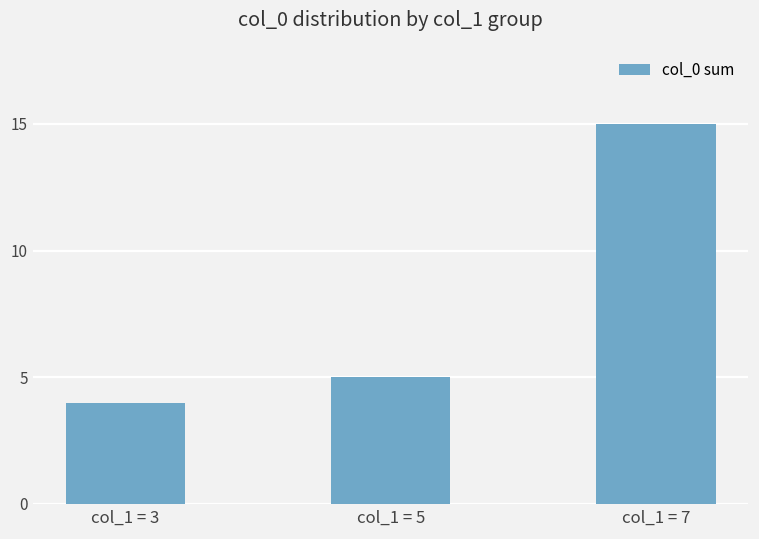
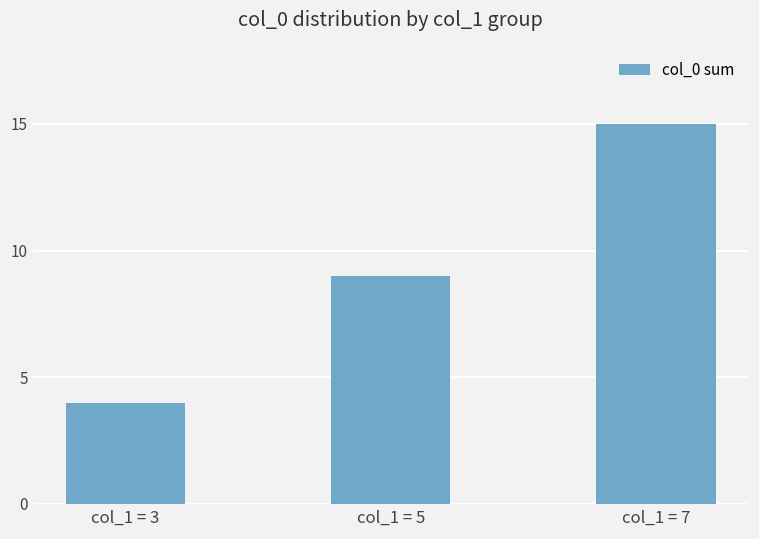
  {
    "col_1 = 3": 4,
-   "col_1 = 5": 5,
+   "col_1 = 5": 9,
    "col_1 = 7": 15
  }
